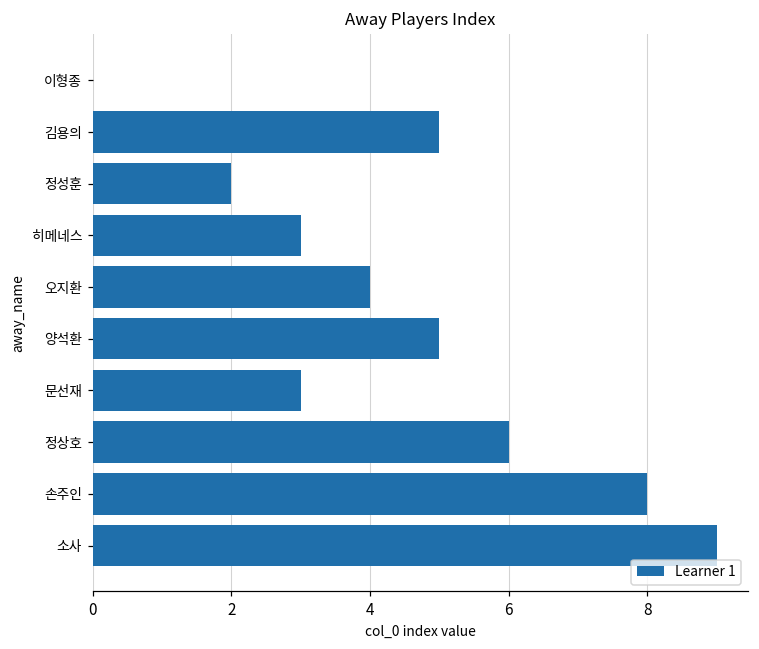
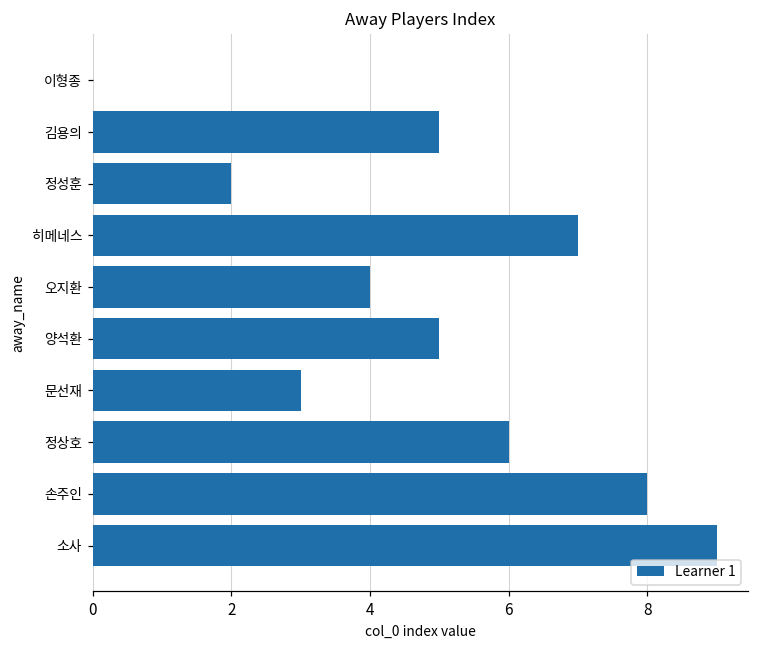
  {
    "이형종": 0,
    "김용의": 5,
    "정성훈": 2,
-   "히메네스": 3,
+   "히메네스": 7,
    "오지환": 4,
    "양석환": 5,
    "문선재": 3,
    "정상호": 6,
    "손주인": 8,
    "소사": 9
  }
